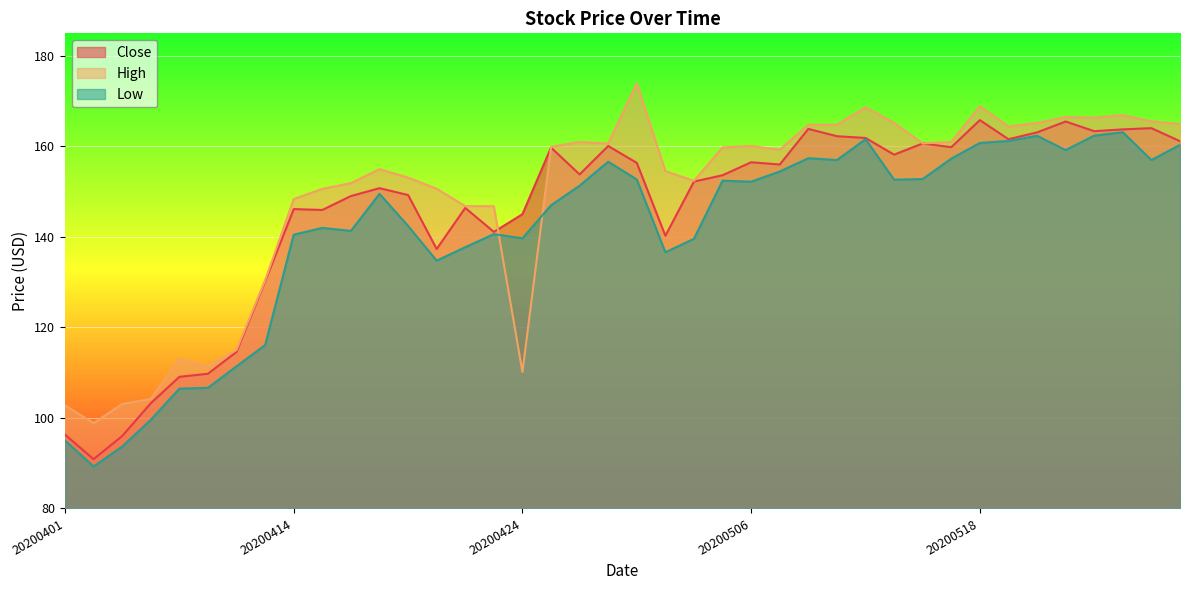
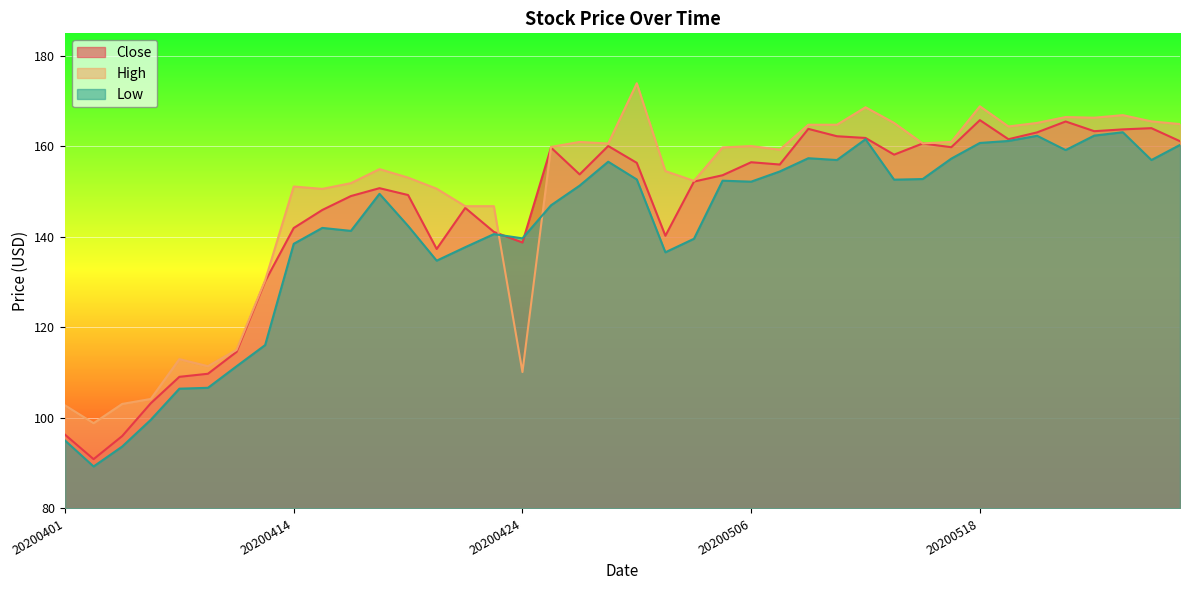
  {
    "Close": {
      "20200401": 96,
-     "20200414": 146,
-     "20200424": 145,
+     "20200414": 142,
+     "20200424": 139,
      "20200506": 157,
      "20200518": 166
    },
    "High": {
      "20200401": 103,
-     "20200414": 148,
+     "20200414": 151,
      "20200424": 110,
      "20200506": 160,
      "20200518": 169
    },
    "Low": {
      "20200401": 95,
-     "20200414": 141,
+     "20200414": 138,
      "20200424": 140,
      "20200506": 152,
      "20200518": 161
    }
  }
